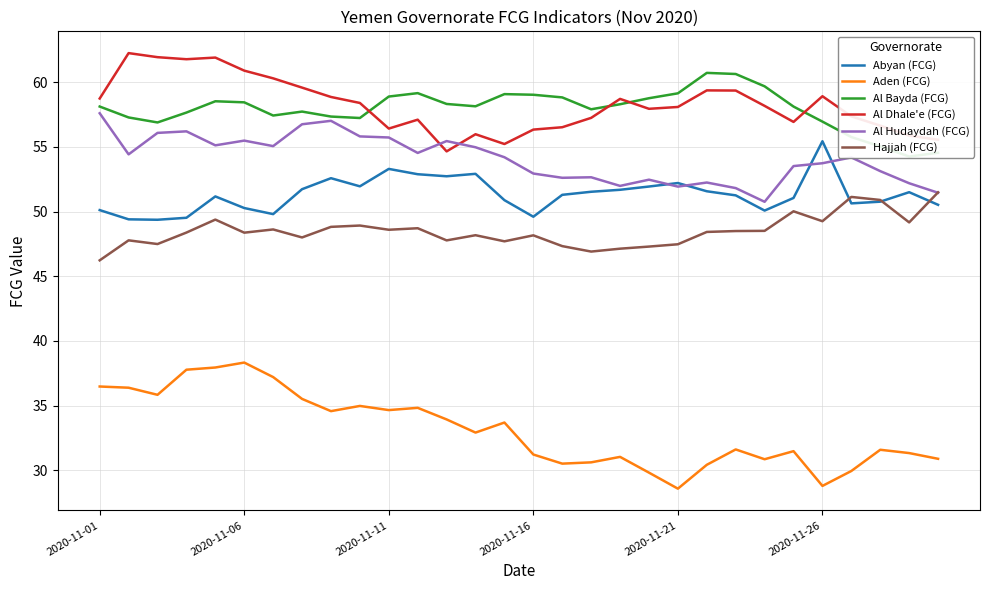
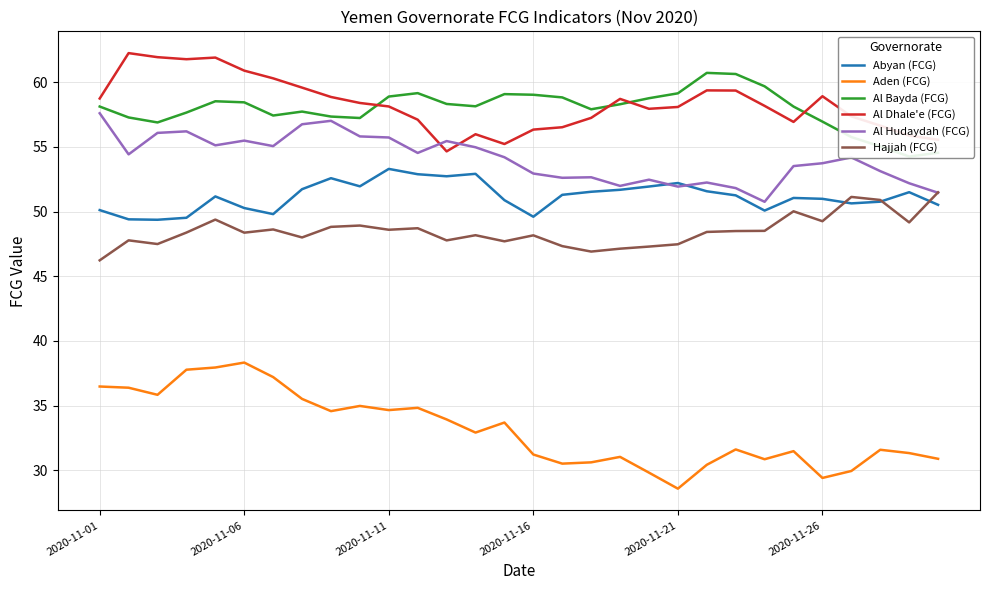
  {
    "Abyan (FCG)": {
      "2020-11-01": 50.1,
      "2020-11-06": 50.3,
      "2020-11-11": 53.3,
      "2020-11-16": 49.6,
      "2020-11-21": 52.2,
-     "2020-11-26": 55.4
+     "2020-11-26": 51.0
    },
    "Aden (FCG)": {
      "2020-11-01": 36.5,
      "2020-11-06": 38.3,
      "2020-11-11": 34.6,
      "2020-11-16": 31.2,
      "2020-11-21": 28.6,
-     "2020-11-26": 28.8
+     "2020-11-26": 29.4
    },
    "Al Bayda (FCG)": {
      "2020-11-01": 58.1,
      "2020-11-06": 58.5,
      "2020-11-11": 58.9,
      "2020-11-16": 59.0,
      "2020-11-21": 59.1,
      "2020-11-26": 57.0
    },
    "Al Dhale'e (FCG)": {
      "2020-11-01": 58.7,
      "2020-11-06": 60.9,
-     "2020-11-11": 56.4,
+     "2020-11-11": 58.1,
      "2020-11-16": 56.3,
      "2020-11-21": 58.1,
      "2020-11-26": 58.9
    },
    "Al Hudaydah (FCG)": {
      "2020-11-01": 57.6,
      "2020-11-06": 55.5,
      "2020-11-11": 55.7,
      "2020-11-16": 52.9,
      "2020-11-21": 51.9,
      "2020-11-26": 53.7
    },
    "Hajjah (FCG)": {
      "2020-11-01": 46.2,
      "2020-11-06": 48.4,
      "2020-11-11": 48.6,
      "2020-11-16": 48.2,
      "2020-11-21": 47.5,
      "2020-11-26": 49.3
    }
  }
